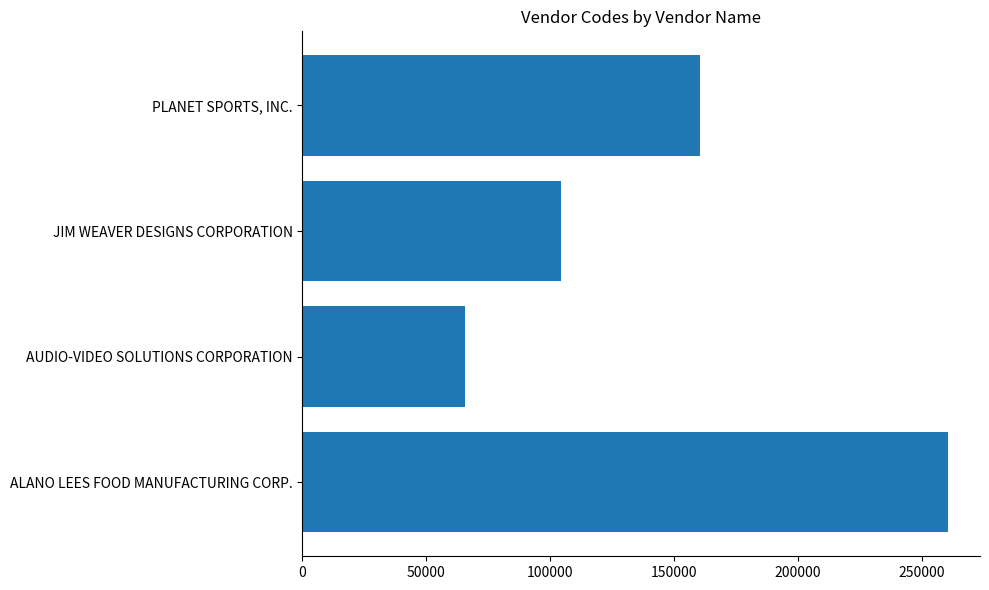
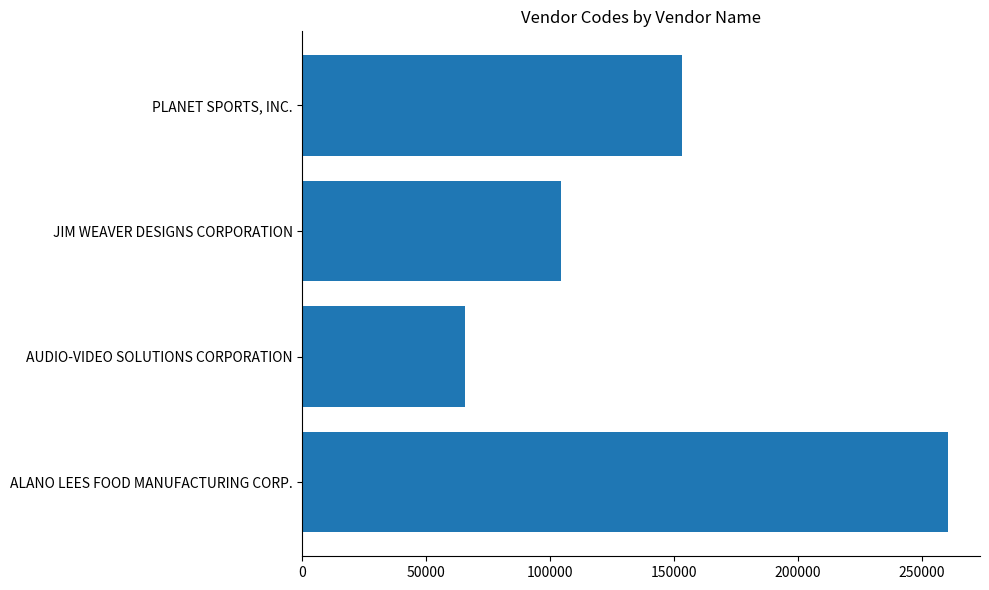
  {
-   "PLANET SPORTS, INC.": 160000,
+   "PLANET SPORTS, INC.": 153000,
    "JIM WEAVER DESIGNS CORPORATION": 104000,
    "AUDIO-VIDEO SOLUTIONS CORPORATION": 66000,
    "ALANO LEES FOOD MANUFACTURING CORP.": 260000
  }
